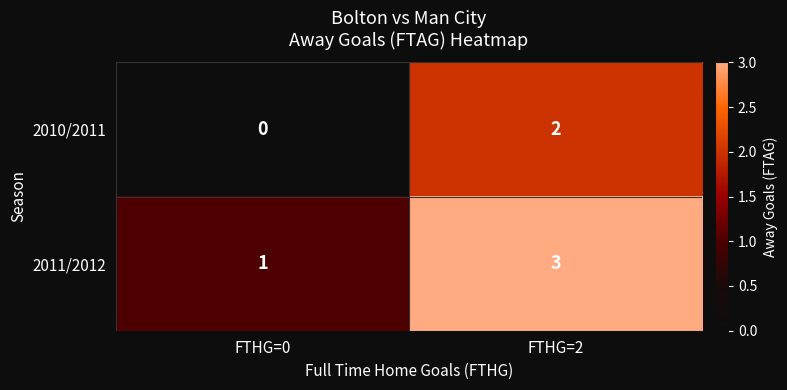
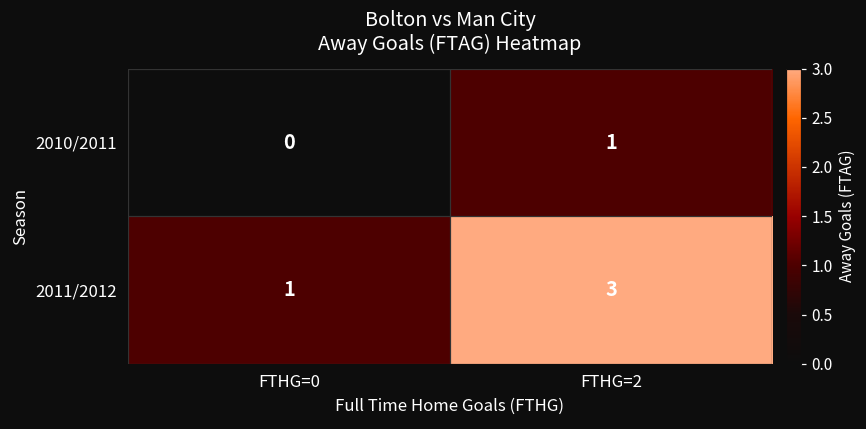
  {
    "2010/2011": {
      "FTHG=0": 0,
-     "FTHG=2": 2
+     "FTHG=2": 1
    },
    "2011/2012": {
      "FTHG=0": 1,
      "FTHG=2": 3
    }
  }
